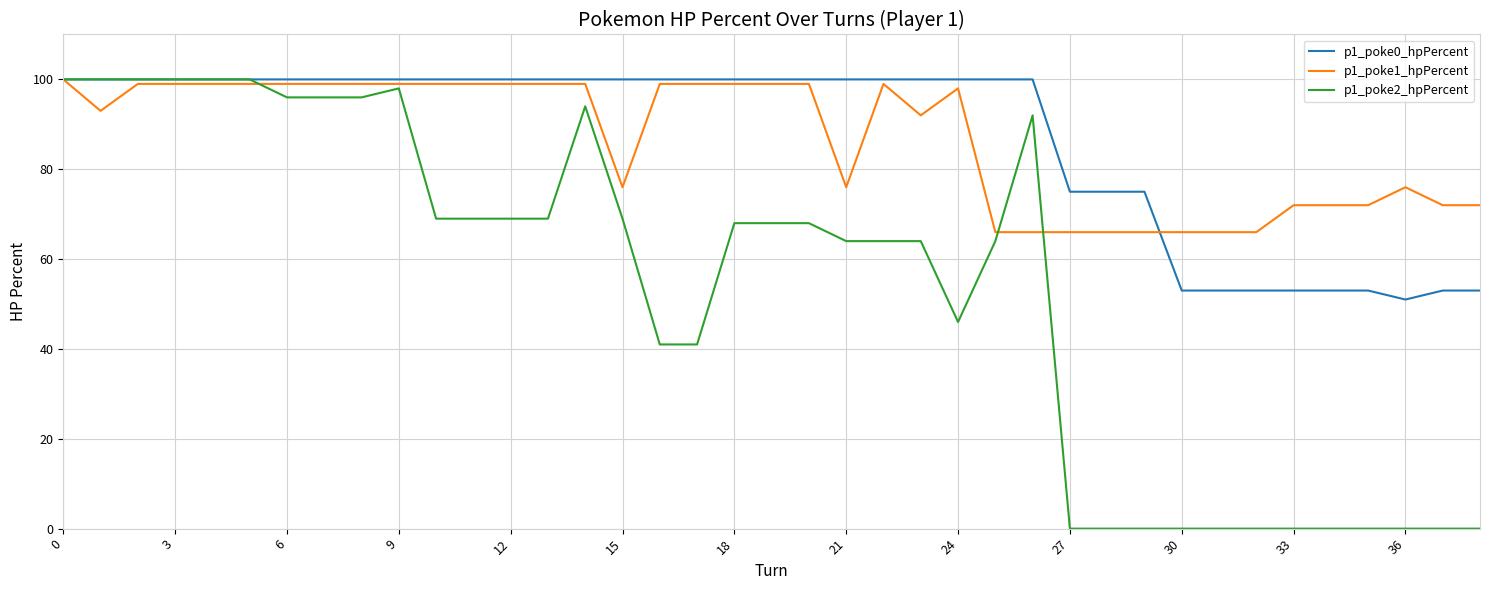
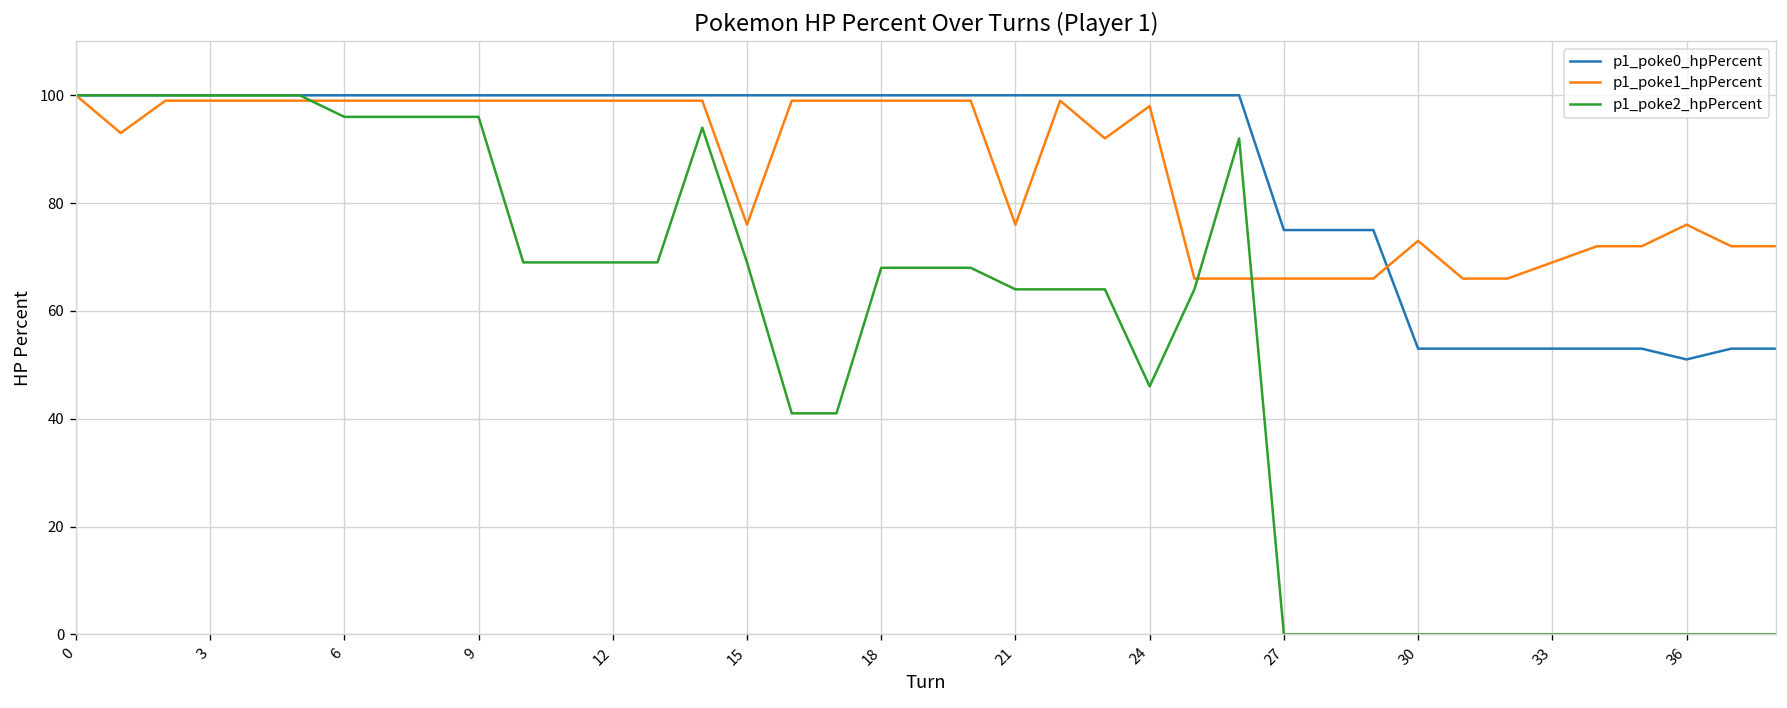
  {
    "p1_poke0_hpPercent": {
      "6": 100,
      "9": 100,
      "12": 100,
      "15": 100,
      "18": 100,
      "21": 100,
      "24": 100,
      "27": 75,
      "30": 53,
      "33": 53,
      "36": 51
    },
    "p1_poke1_hpPercent": {
      "3": 99,
      "6": 99,
      "9": 99,
      "12": 99,
      "15": 76,
      "18": 99,
      "21": 76,
      "24": 98,
      "27": 66,
-     "30": 66,
-     "33": 72,
+     "30": 73,
+     "33": 69,
      "36": 76
    },
    "p1_poke2_hpPercent": {
      "6": 96,
-     "9": 98,
+     "9": 96,
      "12": 69,
      "15": 69,
      "18": 68,
      "21": 64,
      "24": 46,
      "27": 0,
      "30": 0,
      "33": 0,
      "36": 0
    }
  }
